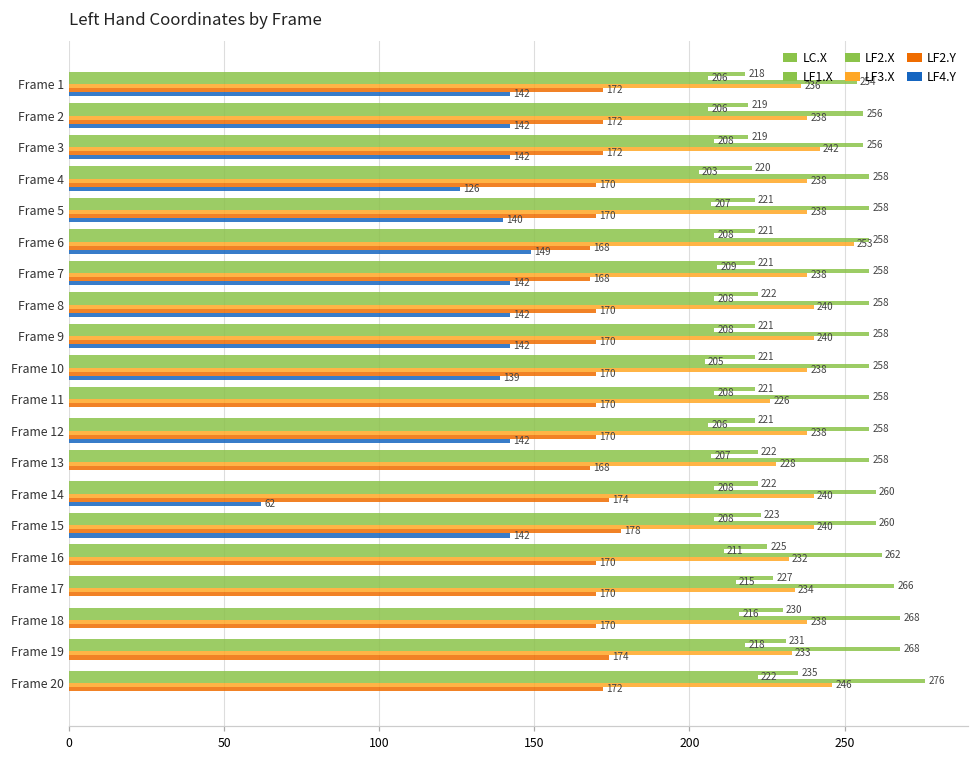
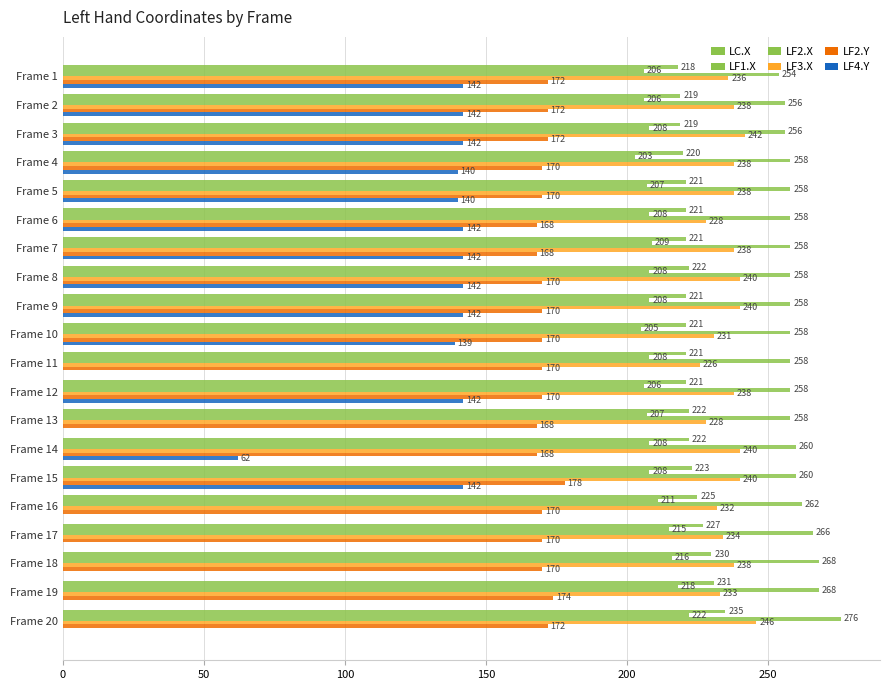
  {
    "LF3.X": {
      "Frame 1": 236,
      "Frame 2": 238,
      "Frame 3": 242,
      "Frame 4": 238,
      "Frame 5": 238,
-     "Frame 6": 253,
+     "Frame 6": 228,
      "Frame 7": 238,
      "Frame 8": 240,
      "Frame 9": 240,
-     "Frame 10": 238,
+     "Frame 10": 231,
      "Frame 11": 226,
      "Frame 12": 238,
      "Frame 13": 228,
      "Frame 14": 240,
      "Frame 15": 240,
      "Frame 16": 232,
      "Frame 17": 234,
      "Frame 18": 238,
      "Frame 19": 233,
      "Frame 20": 246
    },
    "LF2.Y": {
      "Frame 1": 172,
      "Frame 2": 172,
      "Frame 3": 172,
      "Frame 4": 170,
      "Frame 5": 170,
      "Frame 6": 168,
      "Frame 7": 168,
      "Frame 8": 170,
      "Frame 9": 170,
      "Frame 10": 170,
      "Frame 11": 170,
      "Frame 12": 170,
      "Frame 13": 168,
-     "Frame 14": 174,
+     "Frame 14": 168,
      "Frame 15": 178,
      "Frame 16": 170,
      "Frame 17": 170,
      "Frame 18": 170,
      "Frame 19": 174,
      "Frame 20": 172
    },
    "LF4.Y": {
      "Frame 1": 142,
      "Frame 2": 142,
      "Frame 3": 142,
-     "Frame 4": 126,
+     "Frame 4": 140,
      "Frame 5": 140,
-     "Frame 6": 149,
+     "Frame 6": 142,
      "Frame 7": 142,
      "Frame 8": 142,
      "Frame 9": 142,
      "Frame 10": 139,
      "Frame 12": 142,
      "Frame 14": 62,
      "Frame 15": 142
    }
  }
